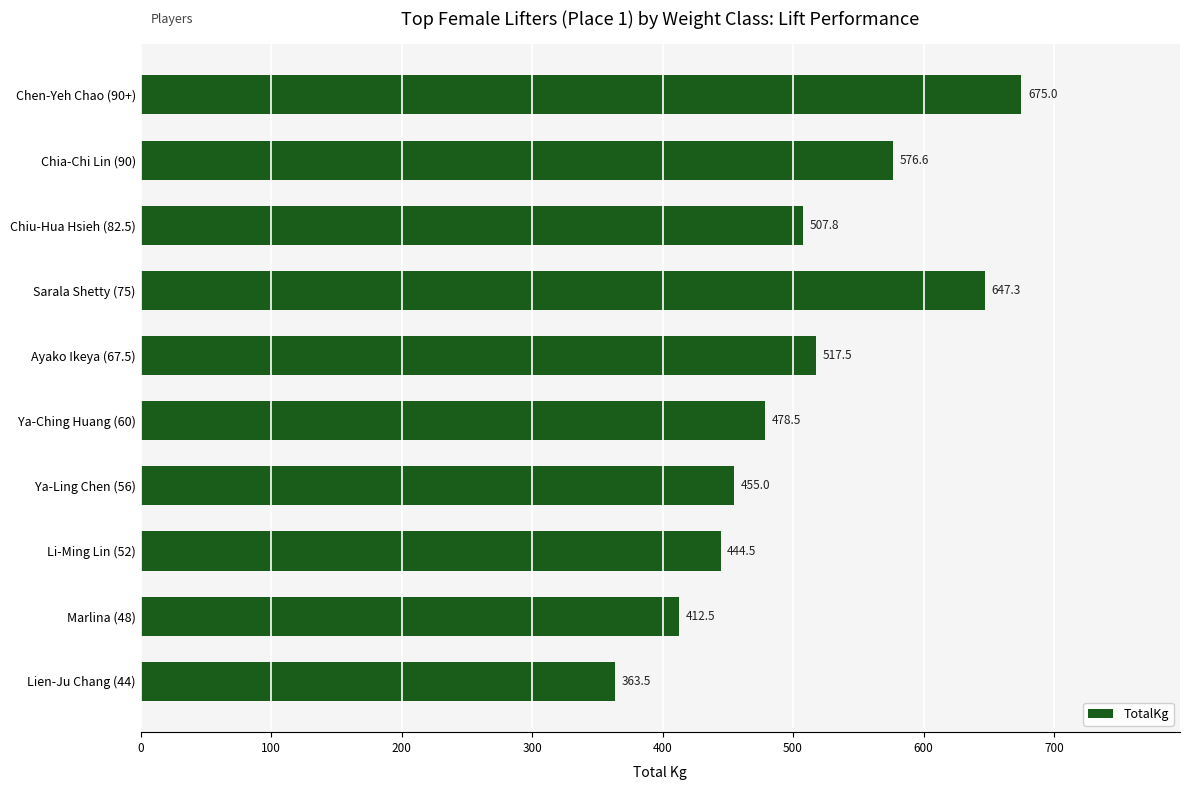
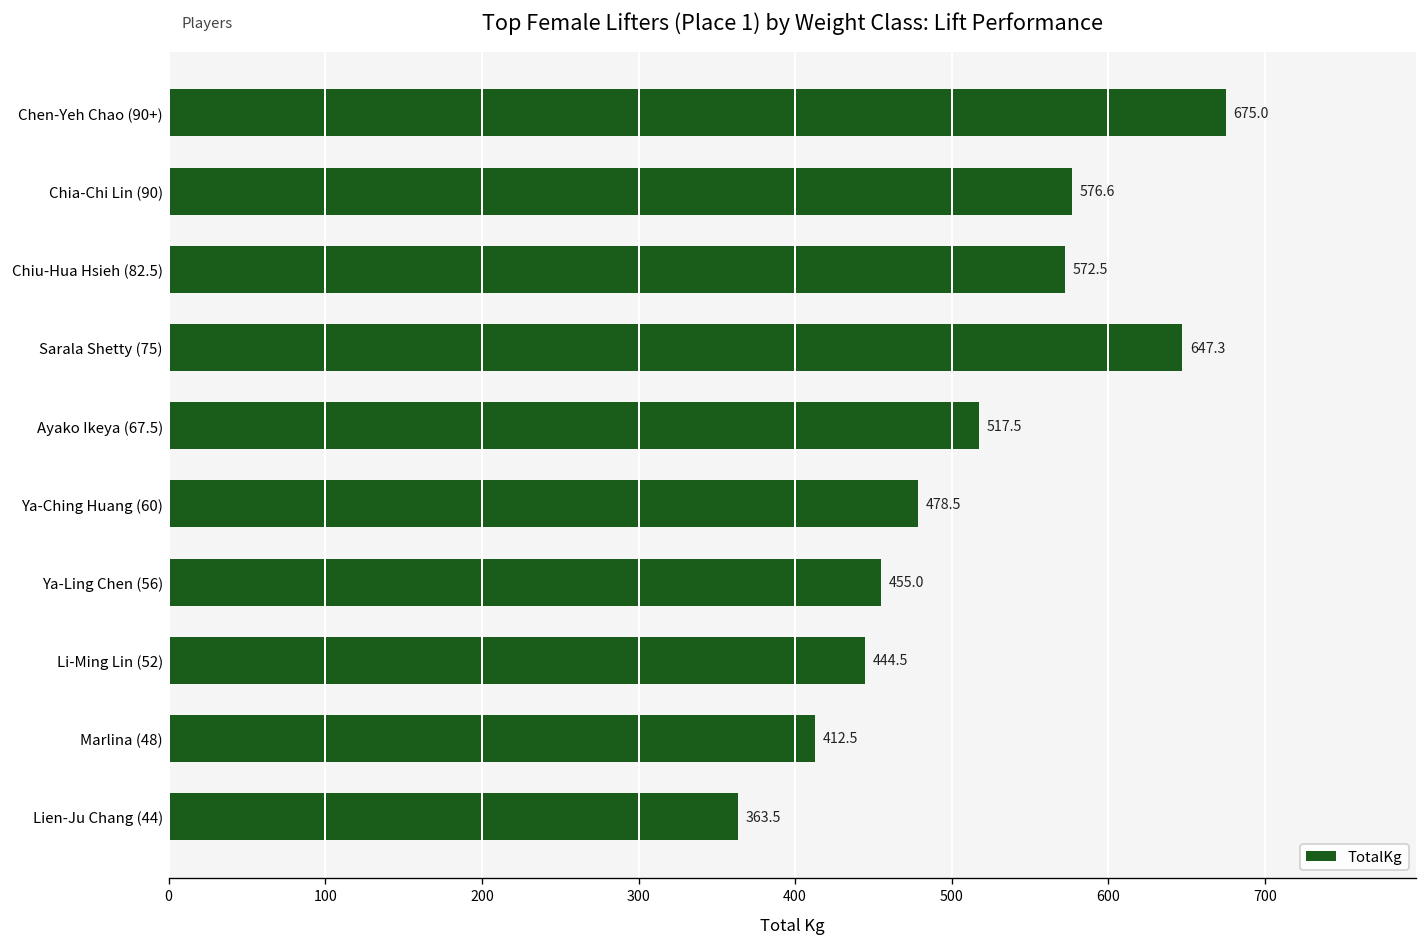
  {
    "Chen-Yeh Chao (90+)": 675.0,
    "Chia-Chi Lin (90)": 576.6,
-   "Chiu-Hua Hsieh (82.5)": 507.8,
+   "Chiu-Hua Hsieh (82.5)": 572.5,
    "Sarala Shetty (75)": 647.3,
    "Ayako Ikeya (67.5)": 517.5,
    "Ya-Ching Huang (60)": 478.5,
    "Ya-Ling Chen (56)": 455.0,
    "Li-Ming Lin (52)": 444.5,
    "Marlina (48)": 412.5,
    "Lien-Ju Chang (44)": 363.5
  }
